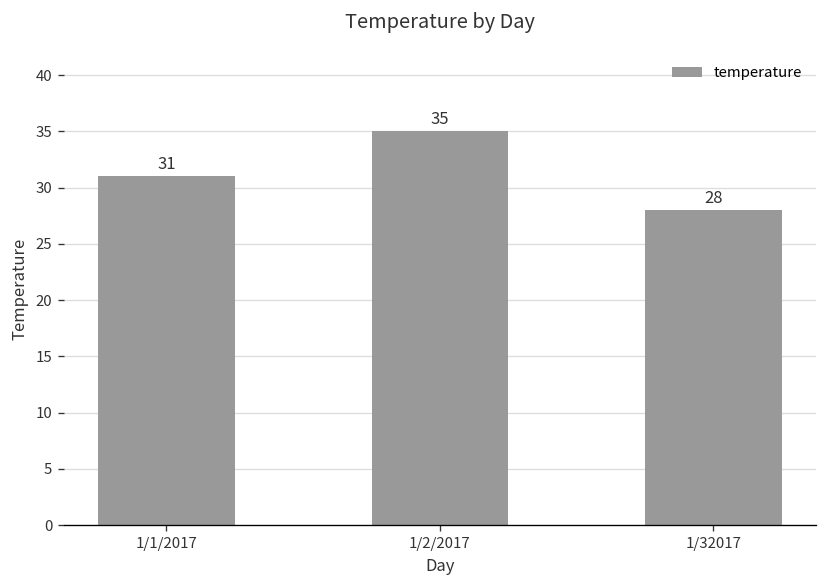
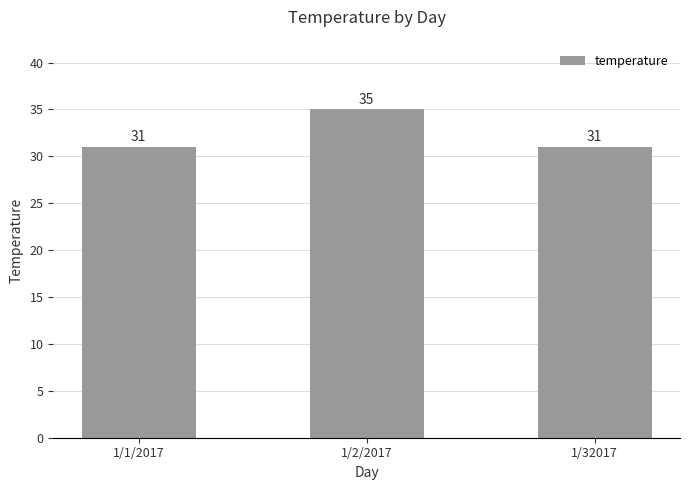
  {
    "1/1/2017": 31,
    "1/2/2017": 35,
-   "1/32017": 28
+   "1/32017": 31
  }
